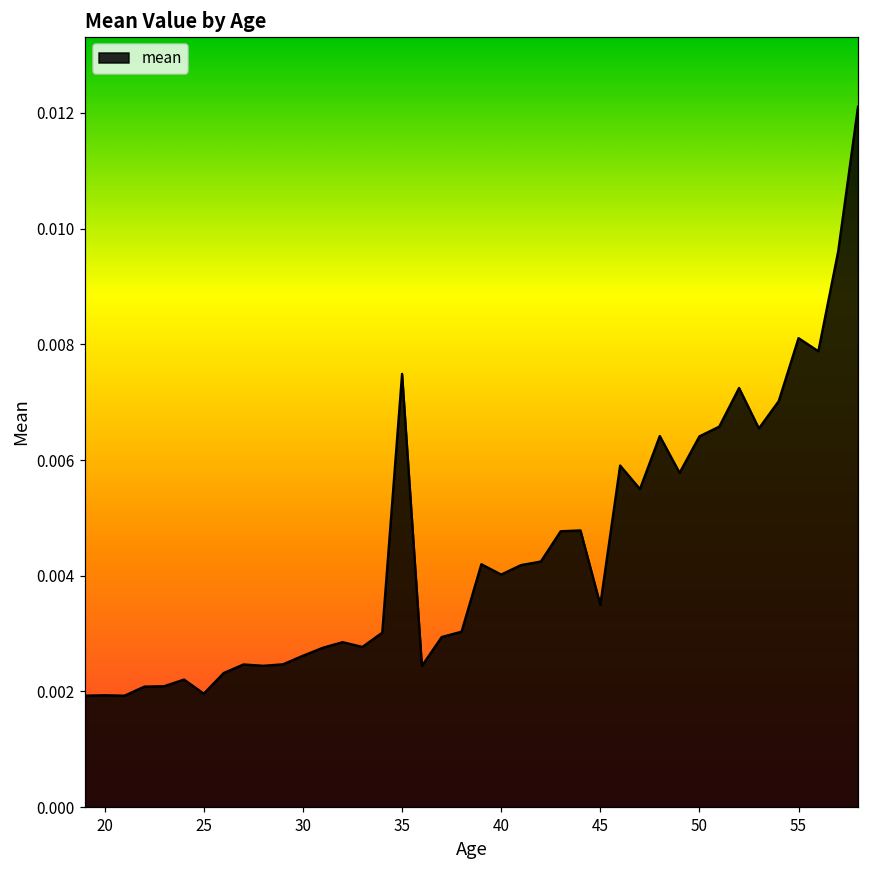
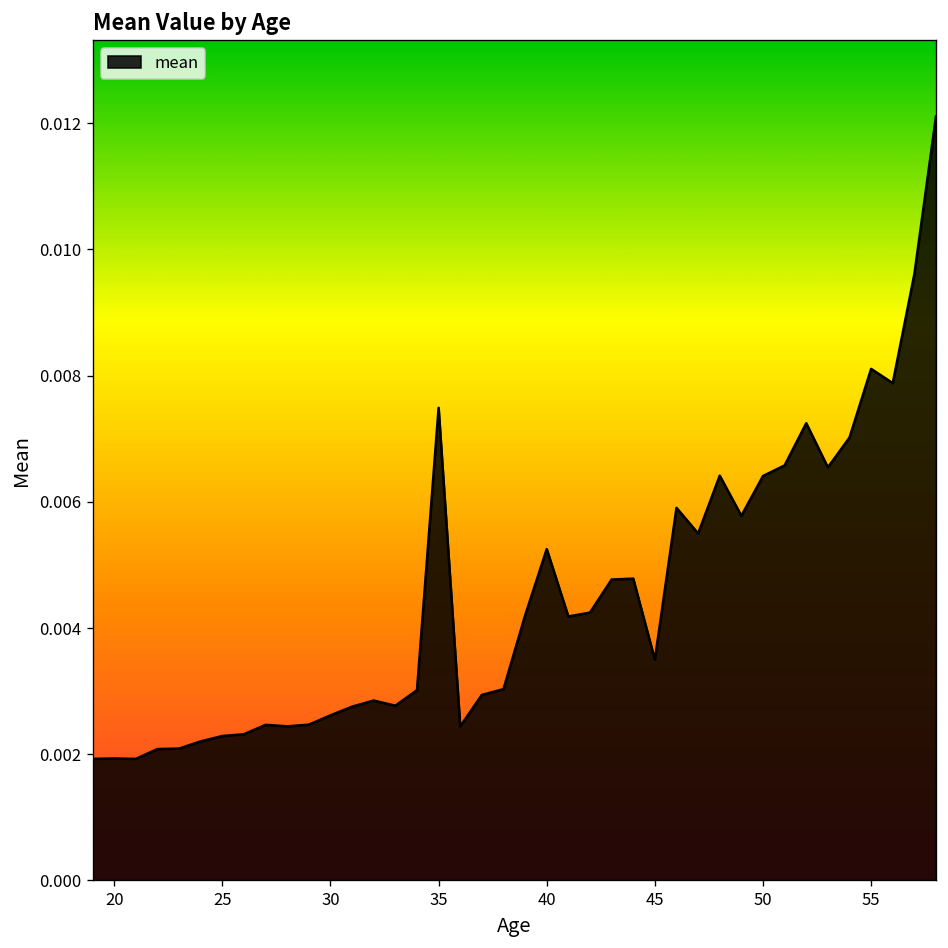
  {
    "20": 0.0019,
-   "25": 0.0020,
+   "25": 0.0023,
    "30": 0.0026,
    "35": 0.0075,
-   "40": 0.0040,
+   "40": 0.0053,
    "45": 0.0035,
    "50": 0.0064,
    "55": 0.0081
  }
